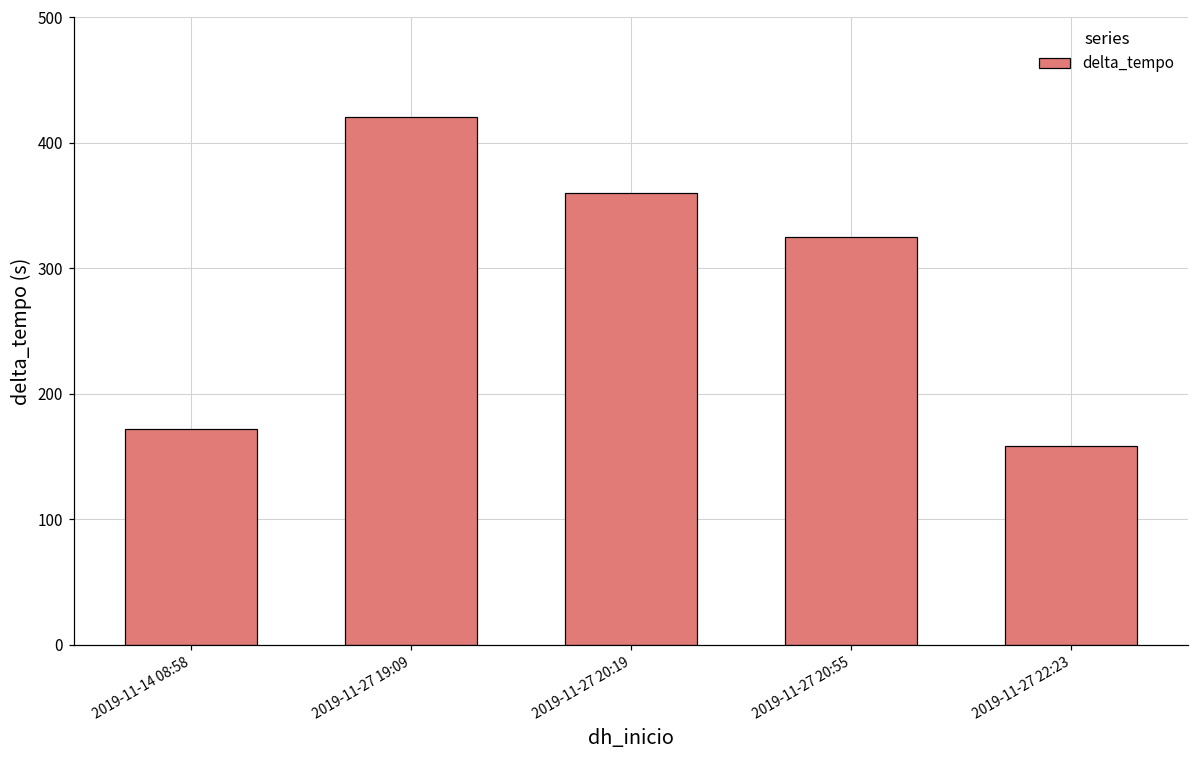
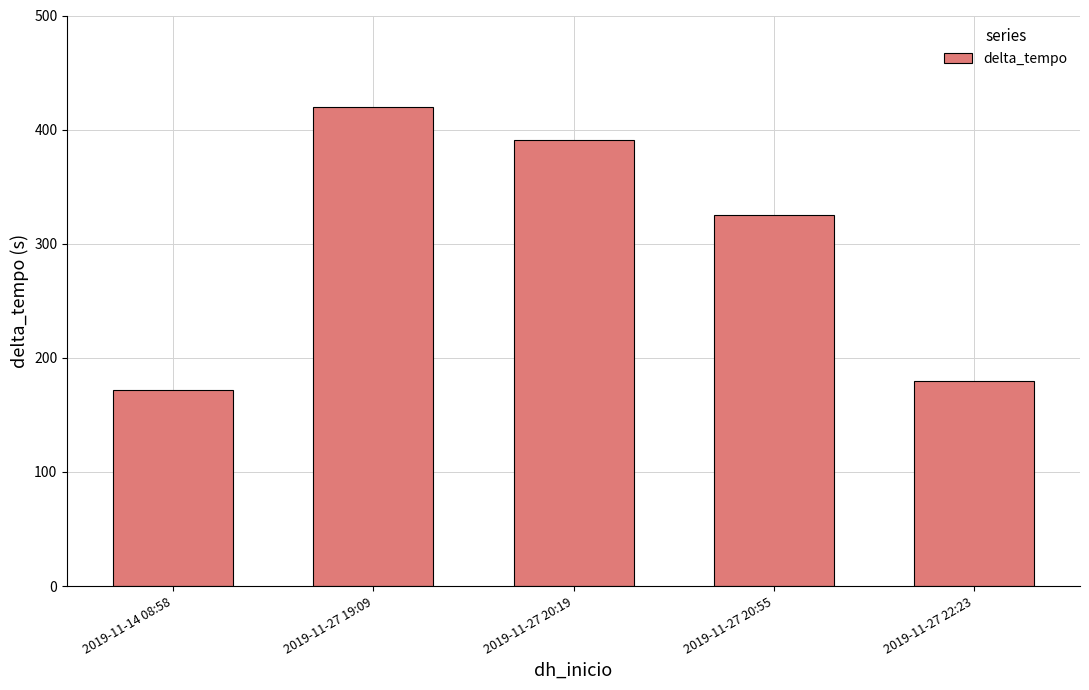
  {
    "2019-11-14 08:58": 172,
    "2019-11-27 19:09": 420,
-   "2019-11-27 20:19": 360,
+   "2019-11-27 20:19": 391,
    "2019-11-27 20:55": 325,
-   "2019-11-27 22:23": 158
+   "2019-11-27 22:23": 180
  }
